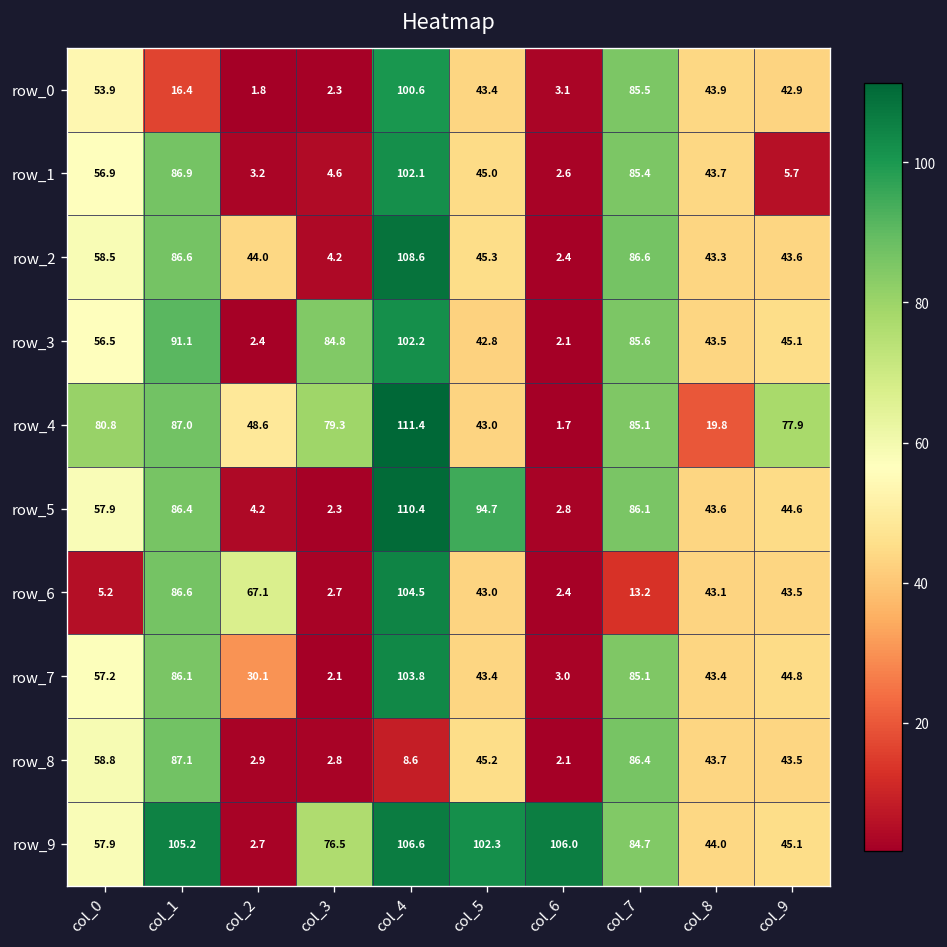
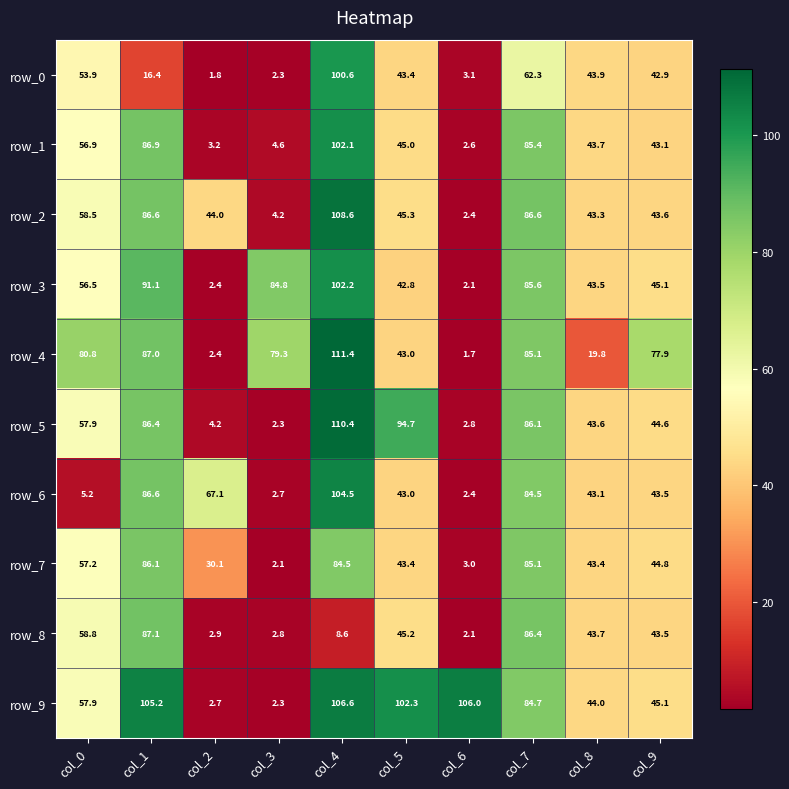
  {
    "row_0": {
      "col_0": 53.9,
      "col_1": 16.4,
      "col_2": 1.8,
      "col_3": 2.3,
      "col_4": 100.6,
      "col_5": 43.4,
      "col_6": 3.1,
-     "col_7": 85.5,
+     "col_7": 62.3,
      "col_8": 43.9,
      "col_9": 42.9
    },
    "row_1": {
      "col_0": 56.9,
      "col_1": 86.9,
      "col_2": 3.2,
      "col_3": 4.6,
      "col_4": 102.1,
      "col_5": 45.0,
      "col_6": 2.6,
      "col_7": 85.4,
      "col_8": 43.7,
-     "col_9": 5.7
+     "col_9": 43.1
    },
    "row_2": {
      "col_0": 58.5,
      "col_1": 86.6,
      "col_2": 44.0,
      "col_3": 4.2,
      "col_4": 108.6,
      "col_5": 45.3,
      "col_6": 2.4,
      "col_7": 86.6,
      "col_8": 43.3,
      "col_9": 43.6
    },
    "row_3": {
      "col_0": 56.5,
      "col_1": 91.1,
      "col_2": 2.4,
      "col_3": 84.8,
      "col_4": 102.2,
      "col_5": 42.8,
      "col_6": 2.1,
      "col_7": 85.6,
      "col_8": 43.5,
      "col_9": 45.1
    },
    "row_4": {
      "col_0": 80.8,
      "col_1": 87.0,
-     "col_2": 48.6,
+     "col_2": 2.4,
      "col_3": 79.3,
      "col_4": 111.4,
      "col_5": 43.0,
      "col_6": 1.7,
      "col_7": 85.1,
      "col_8": 19.8,
      "col_9": 77.9
    },
    "row_5": {
      "col_0": 57.9,
      "col_1": 86.4,
      "col_2": 4.2,
      "col_3": 2.3,
      "col_4": 110.4,
      "col_5": 94.7,
      "col_6": 2.8,
      "col_7": 86.1,
      "col_8": 43.6,
      "col_9": 44.6
    },
    "row_6": {
      "col_0": 5.2,
      "col_1": 86.6,
      "col_2": 67.1,
      "col_3": 2.7,
      "col_4": 104.5,
      "col_5": 43.0,
      "col_6": 2.4,
-     "col_7": 13.2,
+     "col_7": 84.5,
      "col_8": 43.1,
      "col_9": 43.5
    },
    "row_7": {
      "col_0": 57.2,
      "col_1": 86.1,
      "col_2": 30.1,
      "col_3": 2.1,
-     "col_4": 103.8,
+     "col_4": 84.5,
      "col_5": 43.4,
      "col_6": 3.0,
      "col_7": 85.1,
      "col_8": 43.4,
      "col_9": 44.8
    },
    "row_8": {
      "col_0": 58.8,
      "col_1": 87.1,
      "col_2": 2.9,
      "col_3": 2.8,
      "col_4": 8.6,
      "col_5": 45.2,
      "col_6": 2.1,
      "col_7": 86.4,
      "col_8": 43.7,
      "col_9": 43.5
    },
    "row_9": {
      "col_0": 57.9,
      "col_1": 105.2,
      "col_2": 2.7,
-     "col_3": 76.5,
+     "col_3": 2.3,
      "col_4": 106.6,
      "col_5": 102.3,
      "col_6": 106.0,
      "col_7": 84.7,
      "col_8": 44.0,
      "col_9": 45.1
    }
  }
